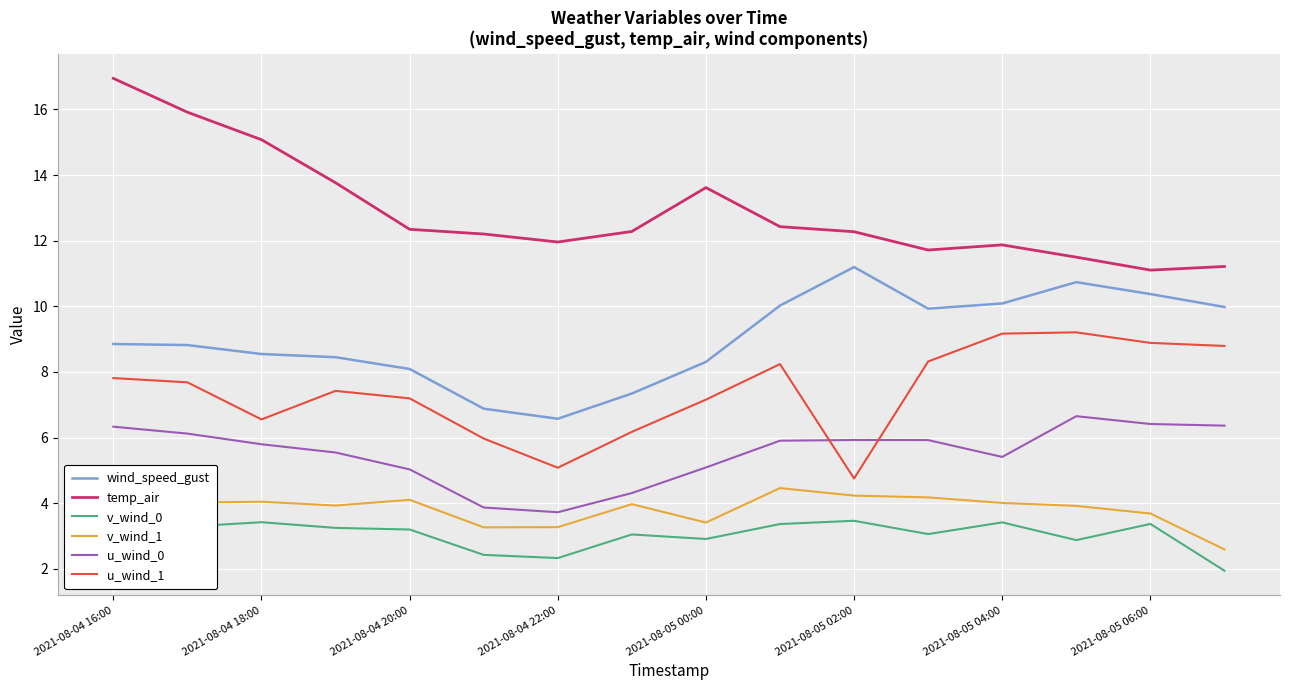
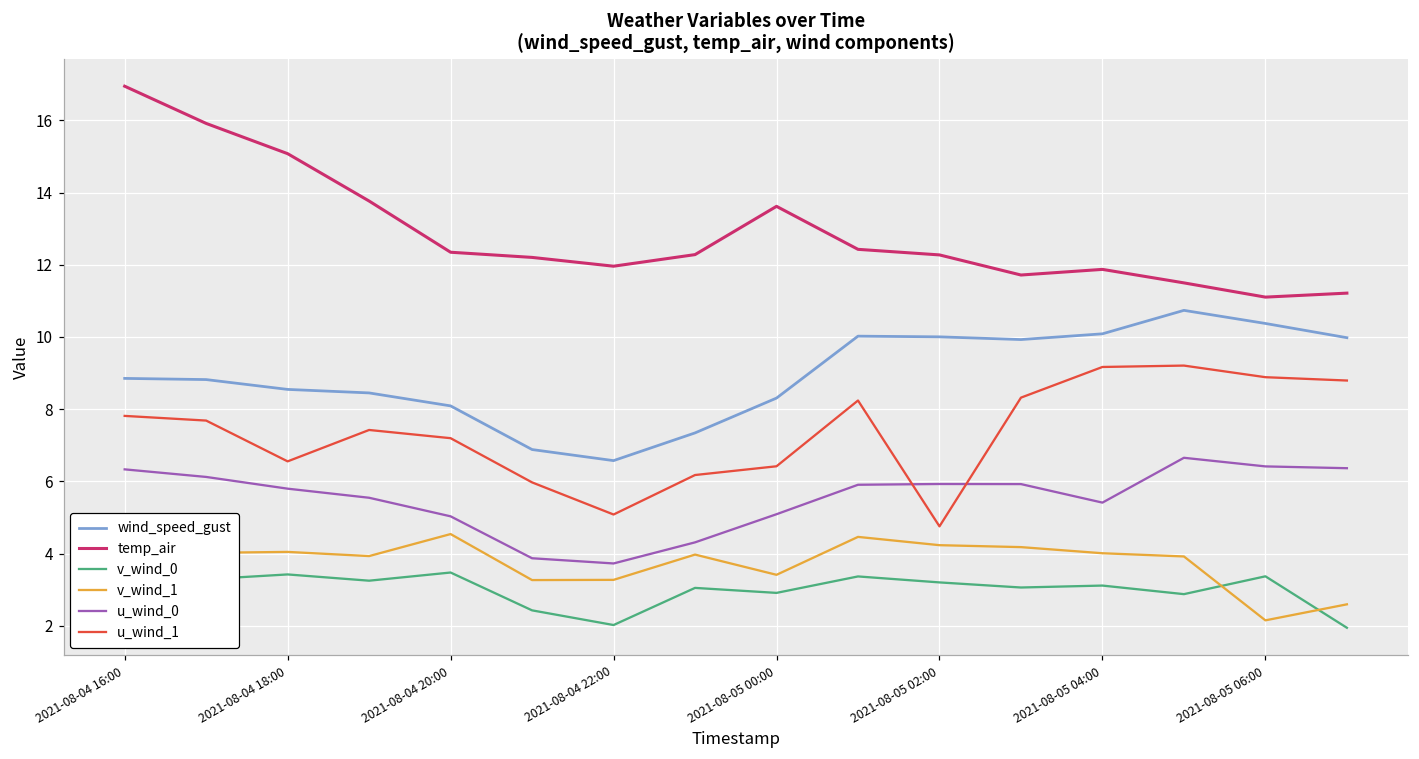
  {
    "wind_speed_gust": {
      "2021-08-04 16:00": 8.9,
      "2021-08-04 18:00": 8.5,
      "2021-08-04 20:00": 8.1,
      "2021-08-04 22:00": 6.6,
      "2021-08-05 00:00": 8.3,
-     "2021-08-05 02:00": 11.2,
+     "2021-08-05 02:00": 10.0,
      "2021-08-05 04:00": 10.1,
      "2021-08-05 06:00": 10.4
    },
    "temp_air": {
      "2021-08-04 16:00": 16.9,
      "2021-08-04 18:00": 15.1,
      "2021-08-04 20:00": 12.3,
      "2021-08-04 22:00": 12.0,
      "2021-08-05 00:00": 13.6,
      "2021-08-05 02:00": 12.3,
      "2021-08-05 04:00": 11.9,
      "2021-08-05 06:00": 11.1
    },
    "v_wind_0": {
      "2021-08-04 18:00": 3.4,
-     "2021-08-04 20:00": 3.2,
-     "2021-08-04 22:00": 2.3,
+     "2021-08-04 20:00": 3.5,
+     "2021-08-04 22:00": 2.0,
      "2021-08-05 00:00": 2.9,
-     "2021-08-05 02:00": 3.5,
-     "2021-08-05 04:00": 3.4,
+     "2021-08-05 02:00": 3.2,
+     "2021-08-05 04:00": 3.1,
      "2021-08-05 06:00": 3.4
    },
    "v_wind_1": {
      "2021-08-04 18:00": 4.0,
-     "2021-08-04 20:00": 4.1,
+     "2021-08-04 20:00": 4.5,
      "2021-08-04 22:00": 3.3,
      "2021-08-05 00:00": 3.4,
      "2021-08-05 02:00": 4.2,
      "2021-08-05 04:00": 4.0,
-     "2021-08-05 06:00": 3.7
+     "2021-08-05 06:00": 2.1
    },
    "u_wind_0": {
      "2021-08-04 16:00": 6.3,
      "2021-08-04 18:00": 5.8,
      "2021-08-04 20:00": 5.0,
      "2021-08-04 22:00": 3.7,
      "2021-08-05 00:00": 5.1,
      "2021-08-05 02:00": 5.9,
      "2021-08-05 04:00": 5.4,
      "2021-08-05 06:00": 6.4
    },
    "u_wind_1": {
      "2021-08-04 16:00": 7.8,
      "2021-08-04 18:00": 6.6,
      "2021-08-04 20:00": 7.2,
      "2021-08-04 22:00": 5.1,
-     "2021-08-05 00:00": 7.2,
+     "2021-08-05 00:00": 6.4,
      "2021-08-05 02:00": 4.8,
      "2021-08-05 04:00": 9.2,
      "2021-08-05 06:00": 8.9
    }
  }
